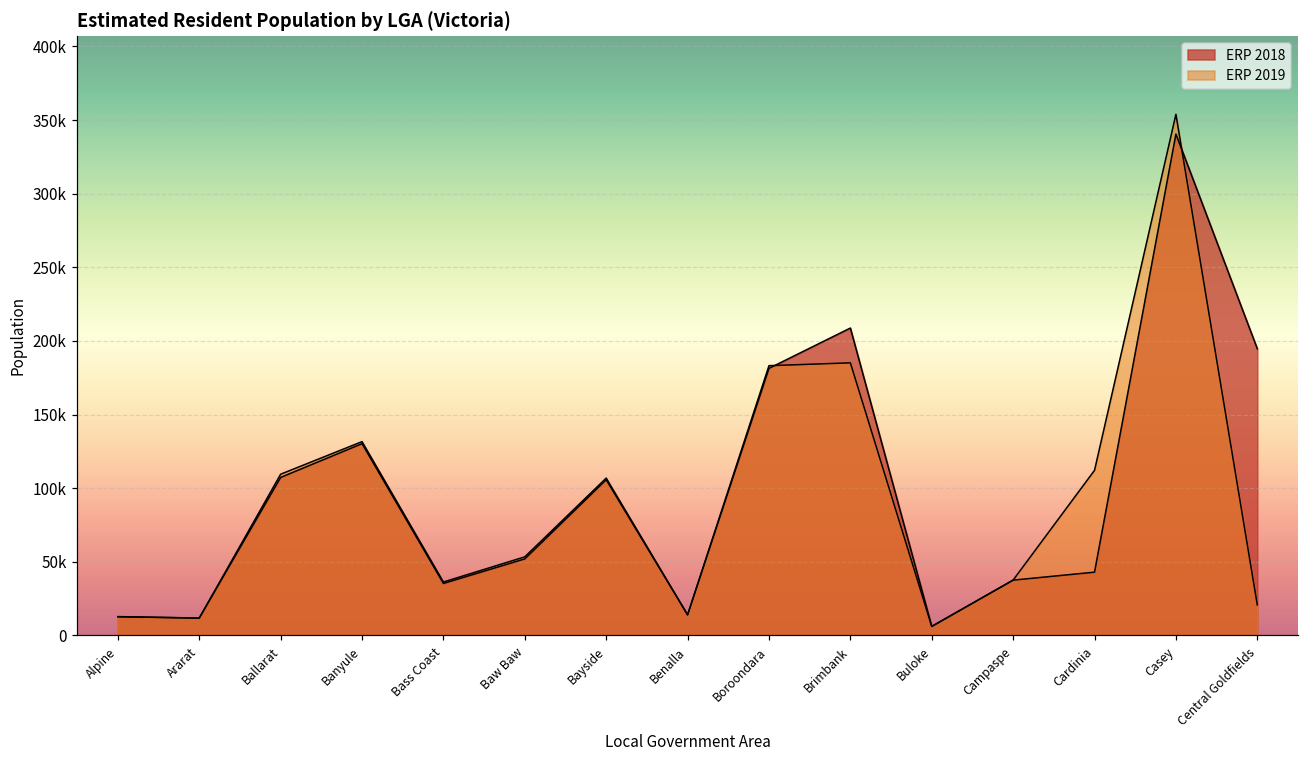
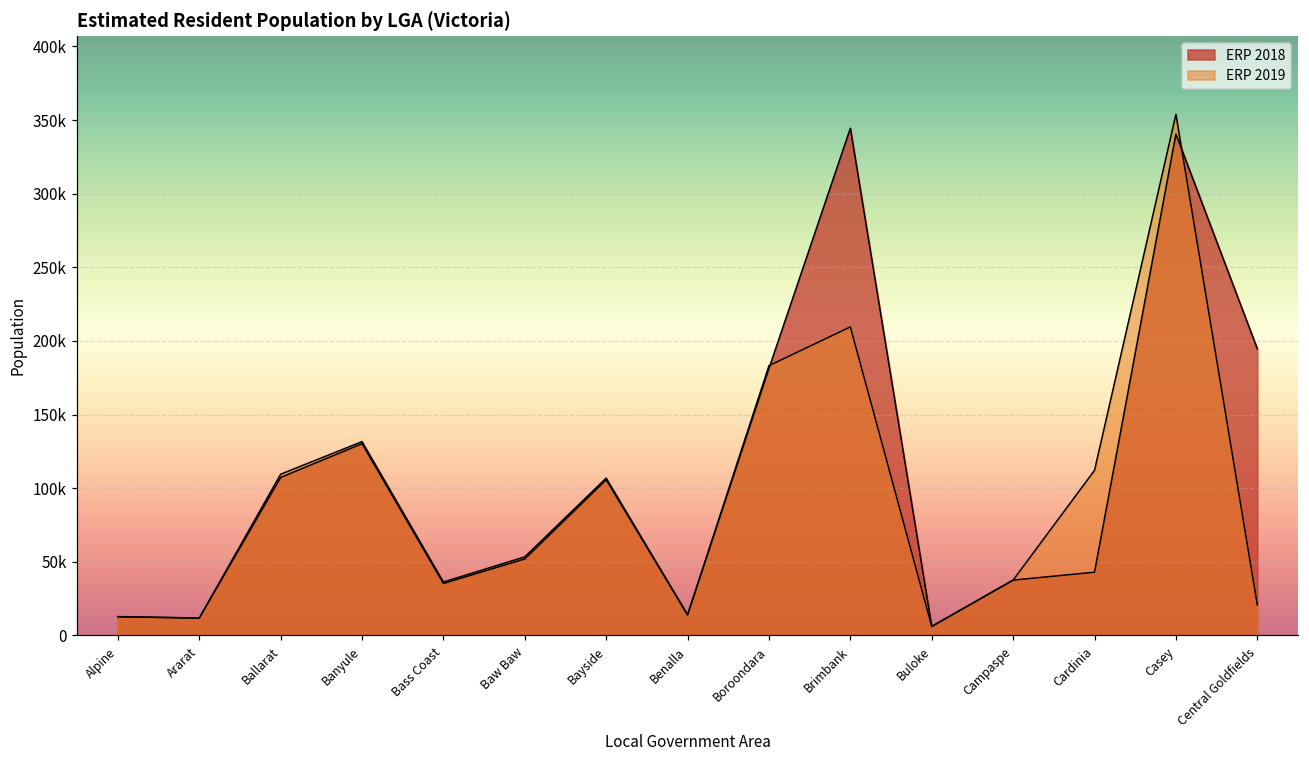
  {
    "ERP 2018": {
      "Ballarat": 107000,
-     "Brimbank": 209000,
+     "Brimbank": 344000,
      "Cardinia": 43000,
      "Casey": 340000,
      "Central Goldfields": 195000
    },
    "ERP 2019": {
      "Ballarat": 110000,
-     "Brimbank": 185000,
+     "Brimbank": 210000,
      "Cardinia": 112000,
      "Casey": 354000,
      "Central Goldfields": 21000
    }
  }
